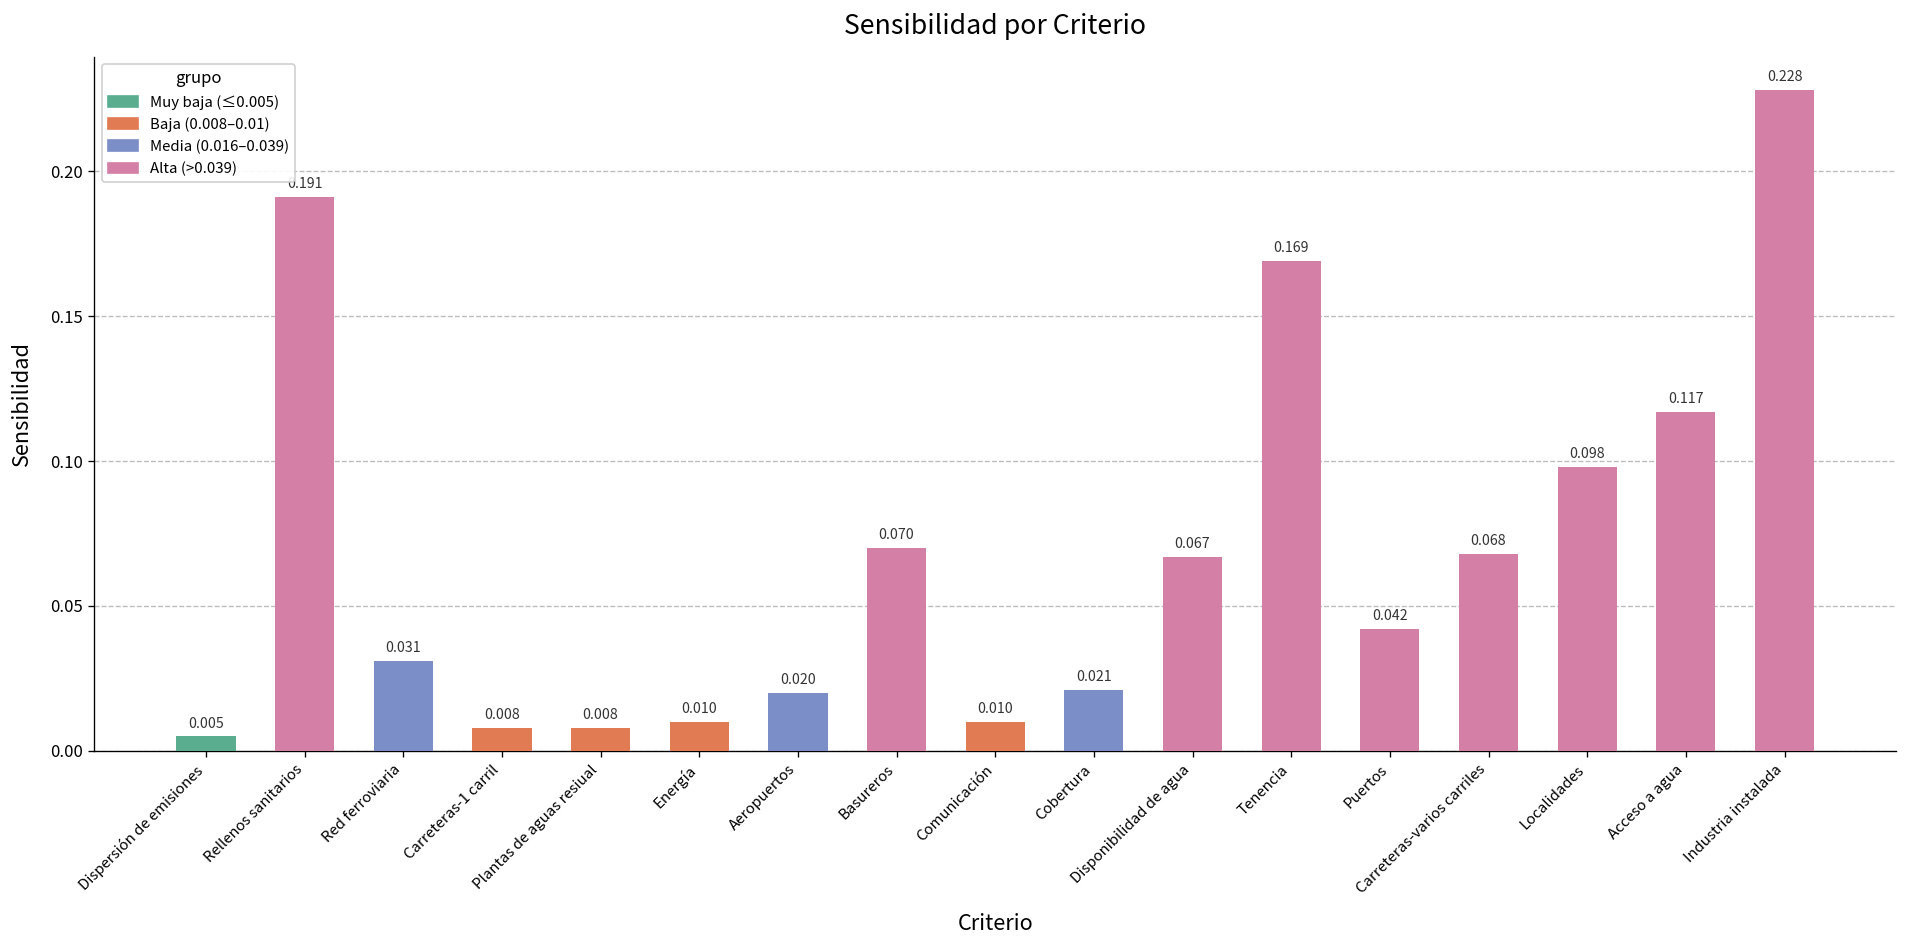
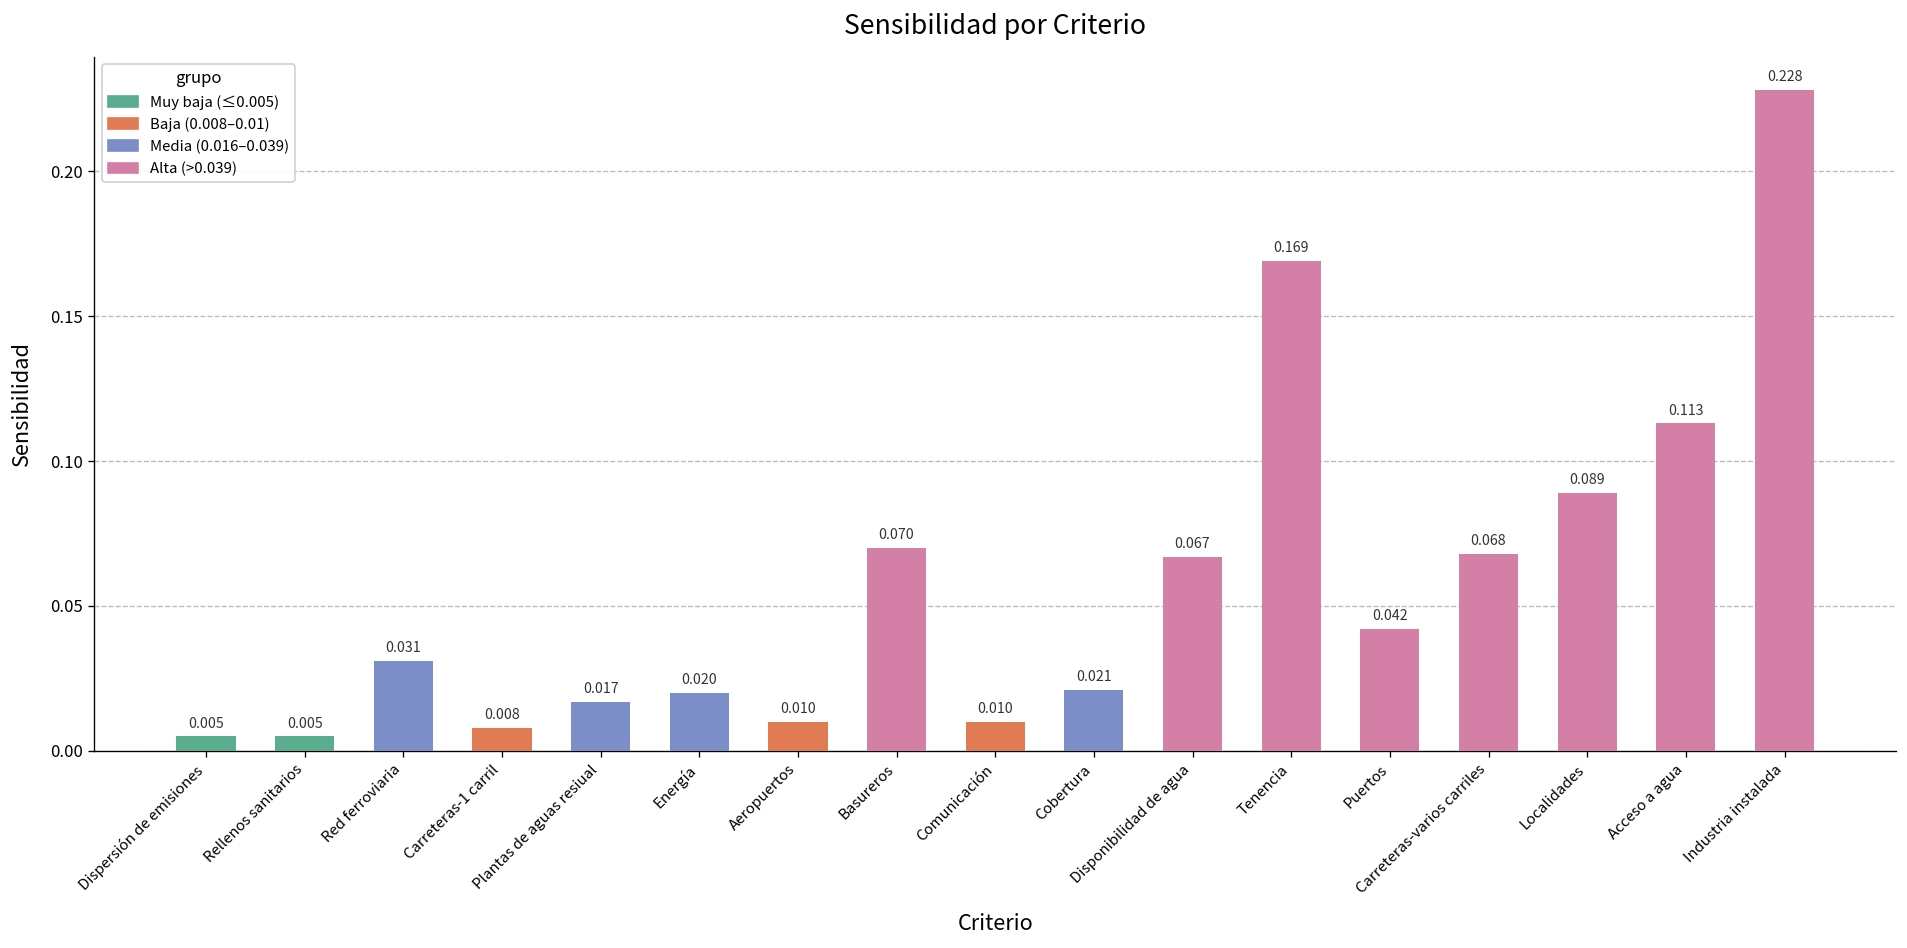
  {
    "Dispersión de emisiones": 0.005,
-   "Rellenos sanitarios": 0.191,
+   "Rellenos sanitarios": 0.005,
    "Red ferroviaria": 0.031,
    "Carreteras-1 carril": 0.008,
-   "Plantas de aguas resiual": 0.008,
-   "Energía": 0.010,
-   "Aeropuertos": 0.020,
+   "Plantas de aguas resiual": 0.017,
+   "Energía": 0.020,
+   "Aeropuertos": 0.010,
    "Basureros": 0.070,
    "Comunicación": 0.010,
    "Cobertura": 0.021,
    "Disponibilidad de agua": 0.067,
    "Tenencia": 0.169,
    "Puertos": 0.042,
    "Carreteras-varios carriles": 0.068,
-   "Localidades": 0.098,
-   "Acceso a agua": 0.117,
+   "Localidades": 0.089,
+   "Acceso a agua": 0.113,
    "Industria instalada": 0.228
  }
